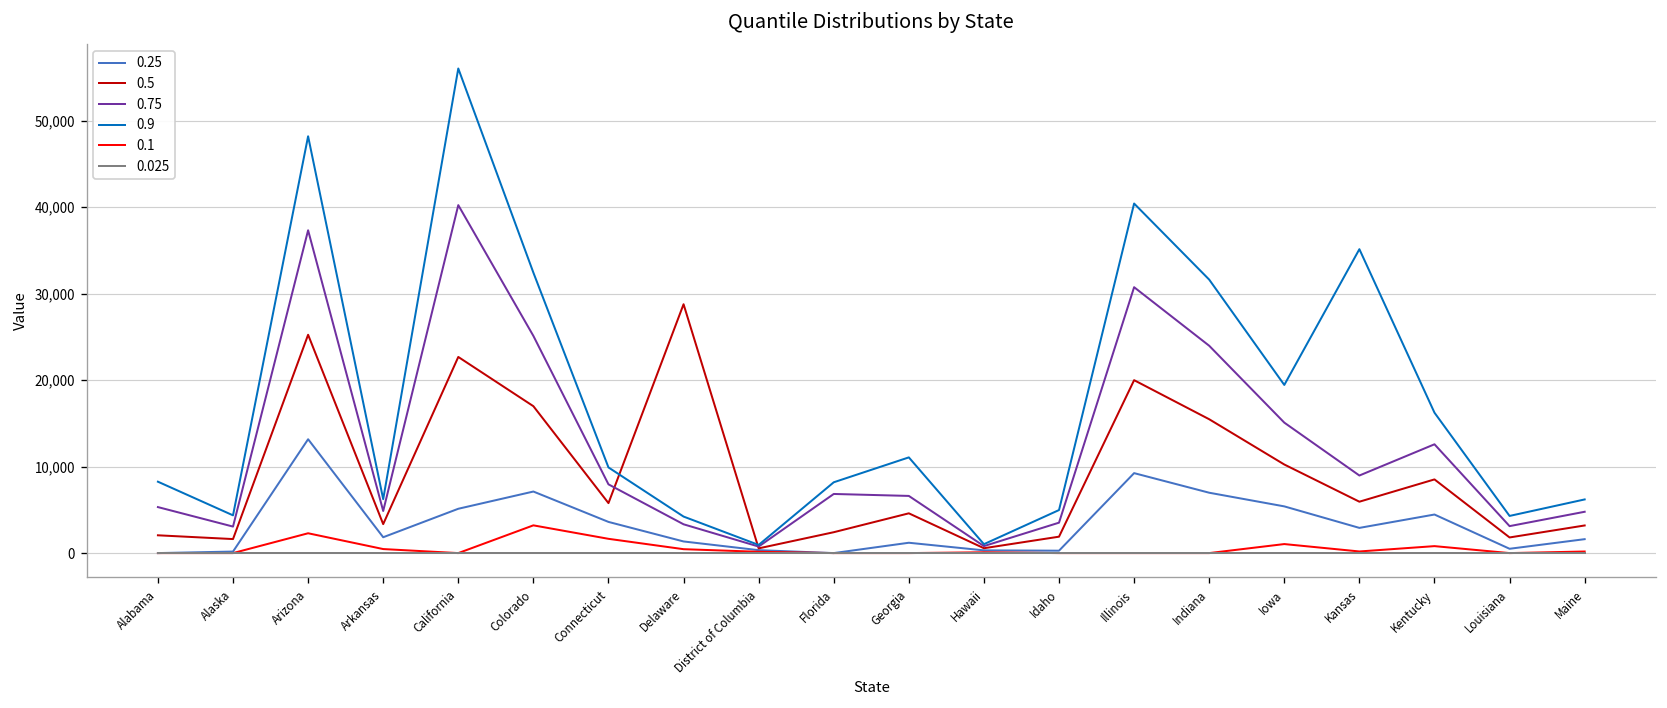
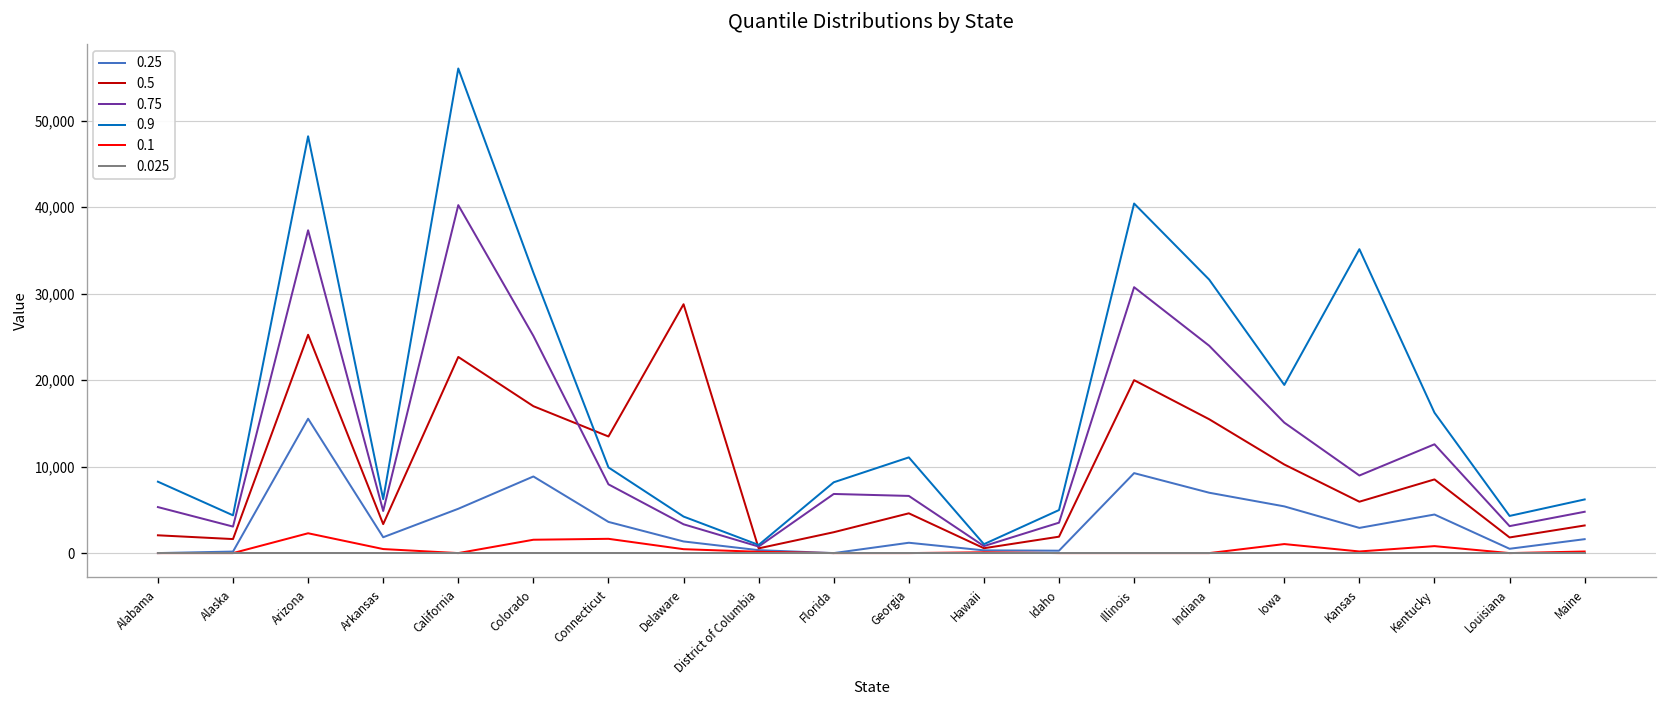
  {
    "0.25": {
-     "Arizona": "13,000",
+     "Arizona": "16,000",
      "Arkansas": "2,000",
      "California": "5,000",
-     "Colorado": "7,000",
+     "Colorado": "9,000",
      "Connecticut": "4,000",
      "Delaware": "1,000",
      "Georgia": "1,000",
      "Illinois": "9,000",
      "Indiana": "7,000",
      "Iowa": "5,000",
      "Kansas": "3,000",
      "Kentucky": "4,000",
      "Louisiana": "0",
      "Maine": "2,000"
    },
    "0.5": {
      "Alabama": "2,000",
      "Alaska": "2,000",
      "Arizona": "25,000",
      "Arkansas": "3,000",
      "California": "23,000",
      "Colorado": "17,000",
-     "Connecticut": "6,000",
+     "Connecticut": "13,000",
      "Delaware": "29,000",
      "Florida": "2,000",
      "Georgia": "5,000",
      "Idaho": "2,000",
      "Illinois": "20,000",
      "Indiana": "15,000",
      "Iowa": "10,000",
      "Kansas": "6,000",
      "Kentucky": "9,000",
      "Louisiana": "2,000",
      "Maine": "3,000"
    },
    "0.75": {
      "Alabama": "5,000",
      "Alaska": "3,000",
      "Arizona": "37,000",
      "Arkansas": "5,000",
      "California": "40,000",
      "Colorado": "25,000",
      "Connecticut": "8,000",
      "Delaware": "3,000",
      "Florida": "7,000",
      "Georgia": "7,000",
      "Idaho": "4,000",
      "Illinois": "31,000",
      "Indiana": "24,000",
      "Iowa": "15,000",
      "Kansas": "9,000",
      "Kentucky": "13,000",
      "Louisiana": "3,000",
      "Maine": "5,000"
    },
    "0.9": {
      "Alabama": "8,000",
      "Alaska": "4,000",
      "Arizona": "48,000",
      "Arkansas": "6,000",
      "California": "56,000",
      "Colorado": "32,000",
      "Connecticut": "10,000",
      "Delaware": "4,000",
      "Florida": "8,000",
      "Georgia": "11,000",
      "Idaho": "5,000",
      "Illinois": "40,000",
      "Indiana": "32,000",
      "Iowa": "19,000",
      "Kansas": "35,000",
      "Kentucky": "16,000",
      "Louisiana": "4,000",
      "Maine": "6,000"
    },
    "0.1": {
      "Arizona": "2,000",
      "Arkansas": "0",
-     "Colorado": "3,000",
+     "Colorado": "2,000",
      "Connecticut": "2,000",
      "Delaware": "0",
      "Iowa": "1,000",
      "Kentucky": "1,000"
    },
    "0.025": {
      "Arizona": "0",
      "Arkansas": "0",
      "Colorado": "0",
      "Connecticut": "0",
      "Delaware": "0",
      "Iowa": "0",
      "Kentucky": "0"
    }
  }
